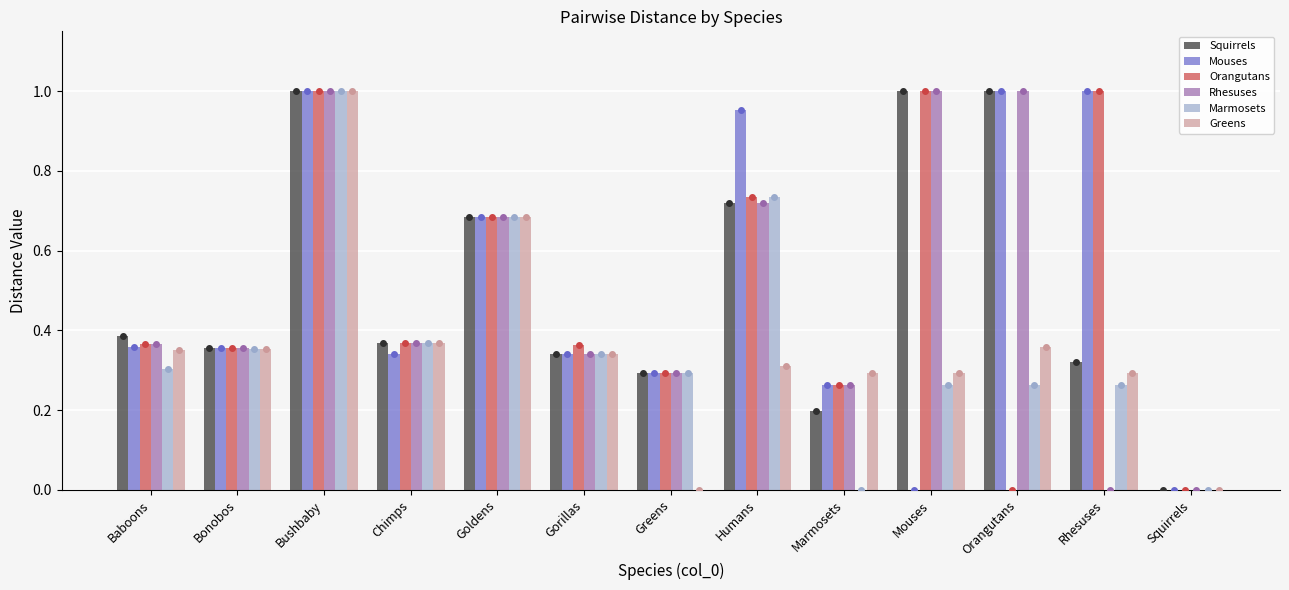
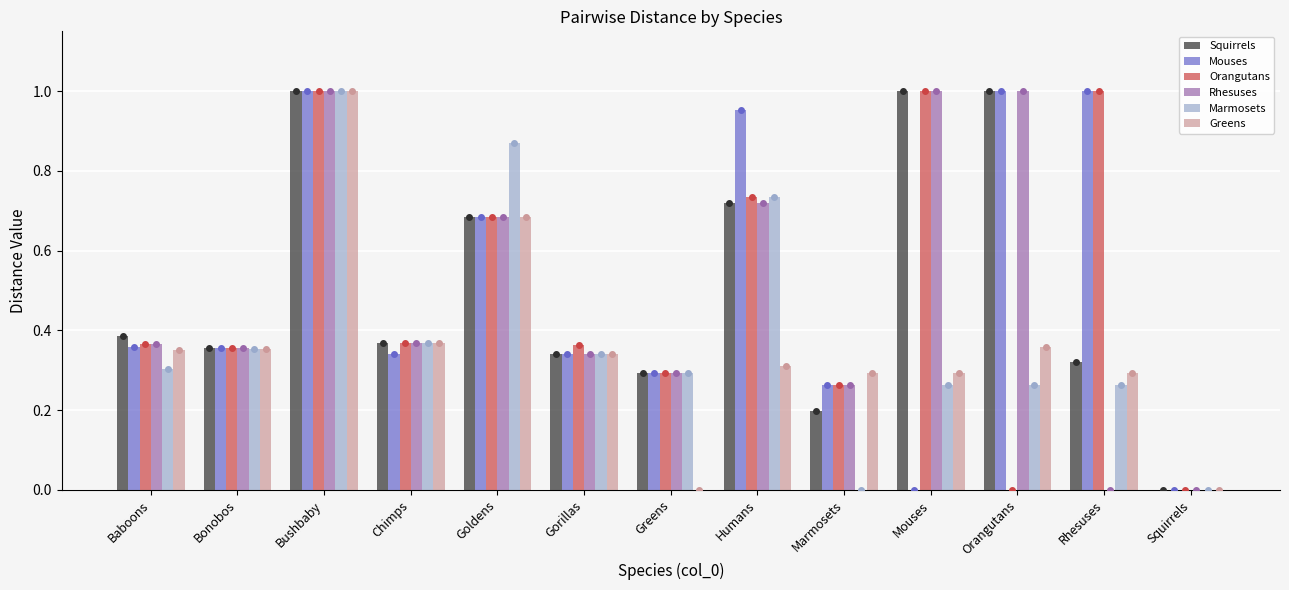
  {
    "Squirrels": {
      "Baboons": 0.39,
      "Bonobos": 0.36,
      "Bushbaby": 1.00,
      "Chimps": 0.37,
      "Goldens": 0.68,
      "Gorillas": 0.34,
      "Greens": 0.29,
      "Humans": 0.72,
      "Marmosets": 0.20,
      "Mouses": 1.00,
      "Orangutans": 1.00,
      "Rhesuses": 0.32,
      "Squirrels": 0.00
    },
    "Mouses": {
      "Baboons": 0.36,
      "Bonobos": 0.36,
      "Bushbaby": 1.00,
      "Chimps": 0.34,
      "Goldens": 0.68,
      "Gorillas": 0.34,
      "Greens": 0.29,
      "Humans": 0.95,
      "Marmosets": 0.26,
      "Mouses": 0.00,
      "Orangutans": 1.00,
      "Rhesuses": 1.00,
      "Squirrels": 0.00
    },
    "Rhesuses": {
      "Baboons": 0.37,
      "Bonobos": 0.36,
      "Bushbaby": 1.00,
      "Chimps": 0.37,
      "Goldens": 0.68,
      "Gorillas": 0.34,
      "Greens": 0.29,
      "Humans": 0.72,
      "Marmosets": 0.26,
      "Mouses": 1.00,
      "Orangutans": 1.00,
      "Rhesuses": 0.00,
      "Squirrels": 0.00
    },
    "Marmosets": {
      "Baboons": 0.30,
      "Bonobos": 0.35,
      "Bushbaby": 1.00,
      "Chimps": 0.37,
-     "Goldens": 0.68,
+     "Goldens": 0.87,
      "Gorillas": 0.34,
      "Greens": 0.29,
      "Humans": 0.73,
      "Marmosets": 0.00,
      "Mouses": 0.26,
      "Orangutans": 0.26,
      "Rhesuses": 0.26,
      "Squirrels": 0.00
    },
    "Greens": {
      "Baboons": 0.35,
      "Bonobos": 0.35,
      "Bushbaby": 1.00,
      "Chimps": 0.37,
      "Goldens": 0.68,
      "Gorillas": 0.34,
      "Greens": 0.00,
      "Humans": 0.31,
      "Marmosets": 0.29,
      "Mouses": 0.29,
      "Orangutans": 0.36,
      "Rhesuses": 0.29,
      "Squirrels": 0.00
    }
  }
